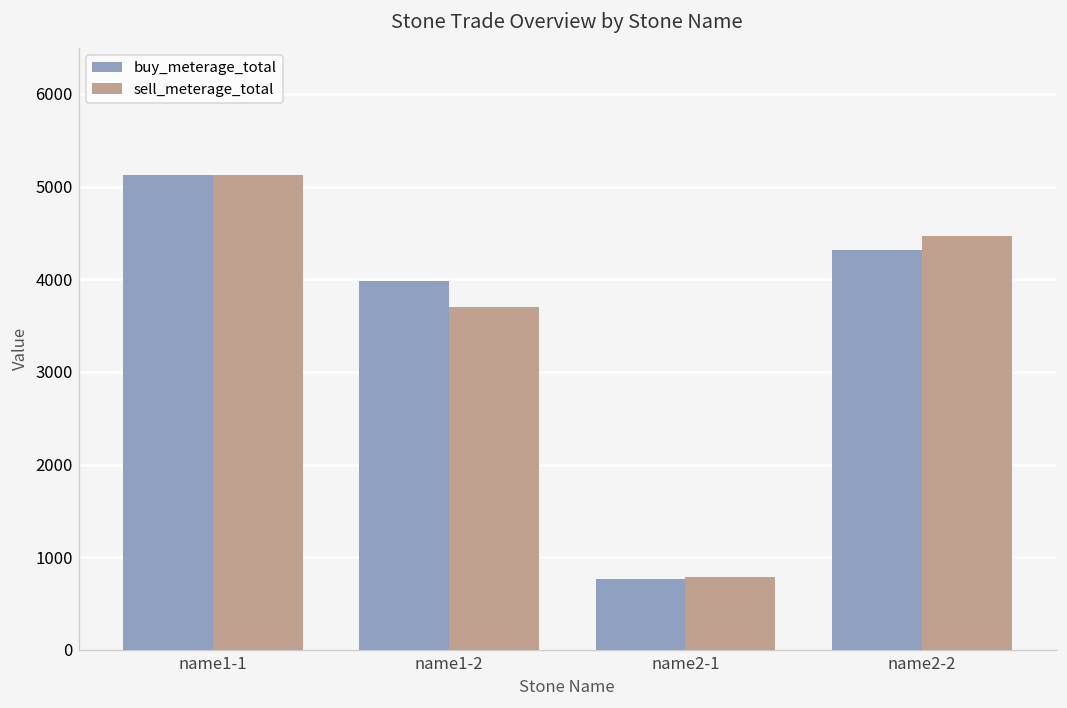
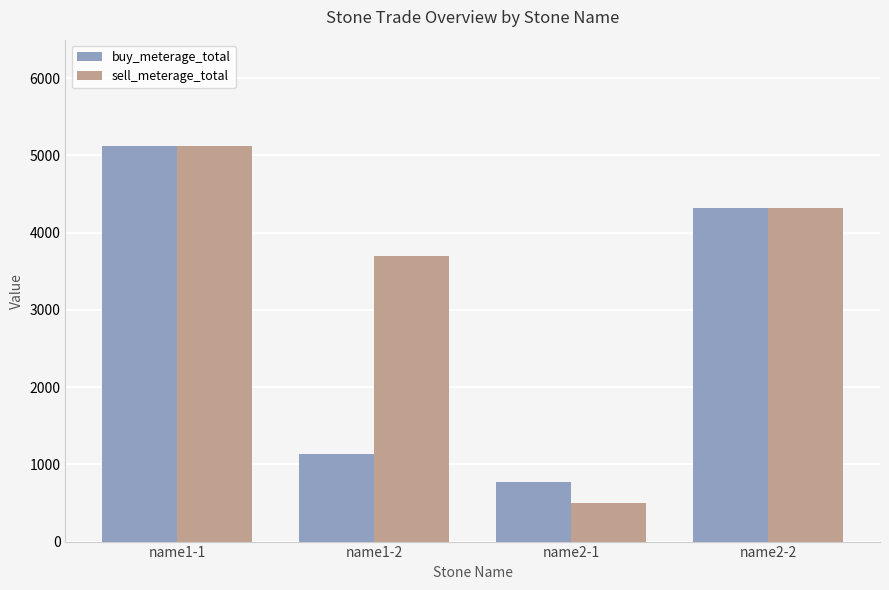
  {
    "buy_meterage_total": {
      "name1-1": 5100,
-     "name1-2": 4000,
+     "name1-2": 1100,
      "name2-1": 800,
      "name2-2": 4300
    },
    "sell_meterage_total": {
      "name1-1": 5100,
      "name1-2": 3700,
-     "name2-1": 800,
-     "name2-2": 4500
+     "name2-1": 500,
+     "name2-2": 4300
    }
  }
